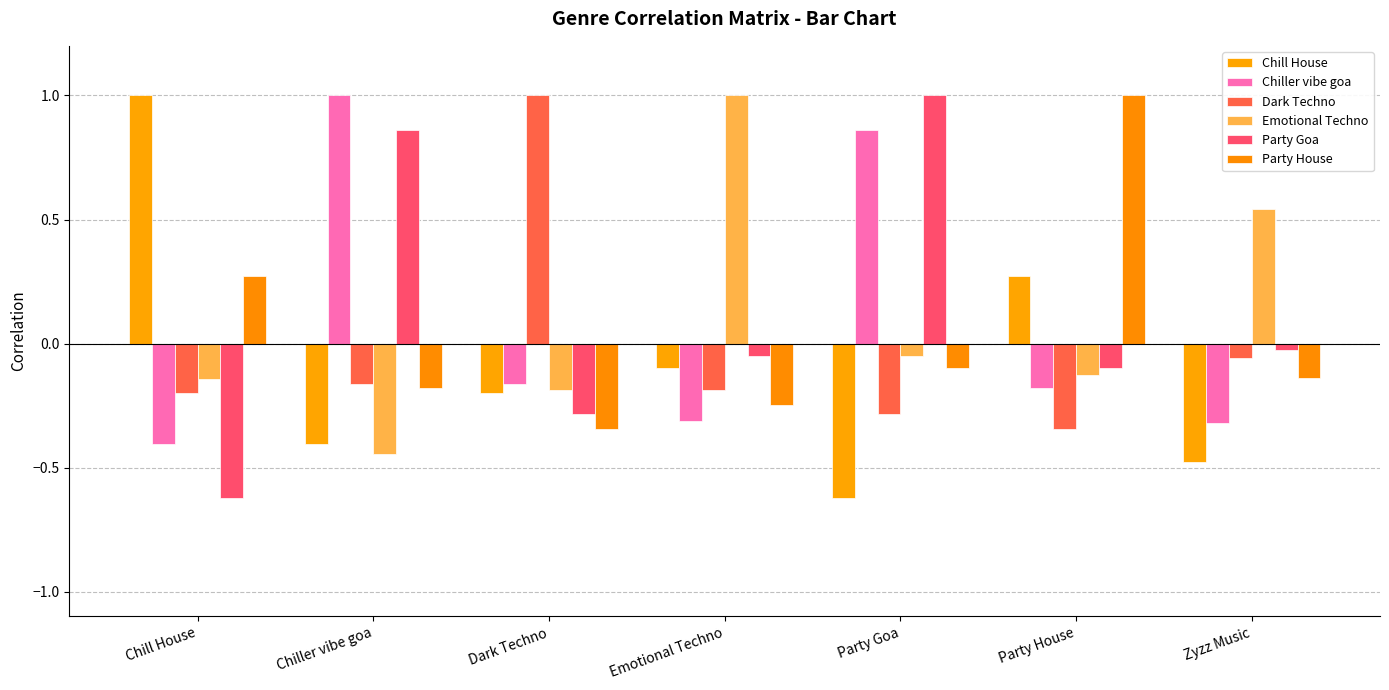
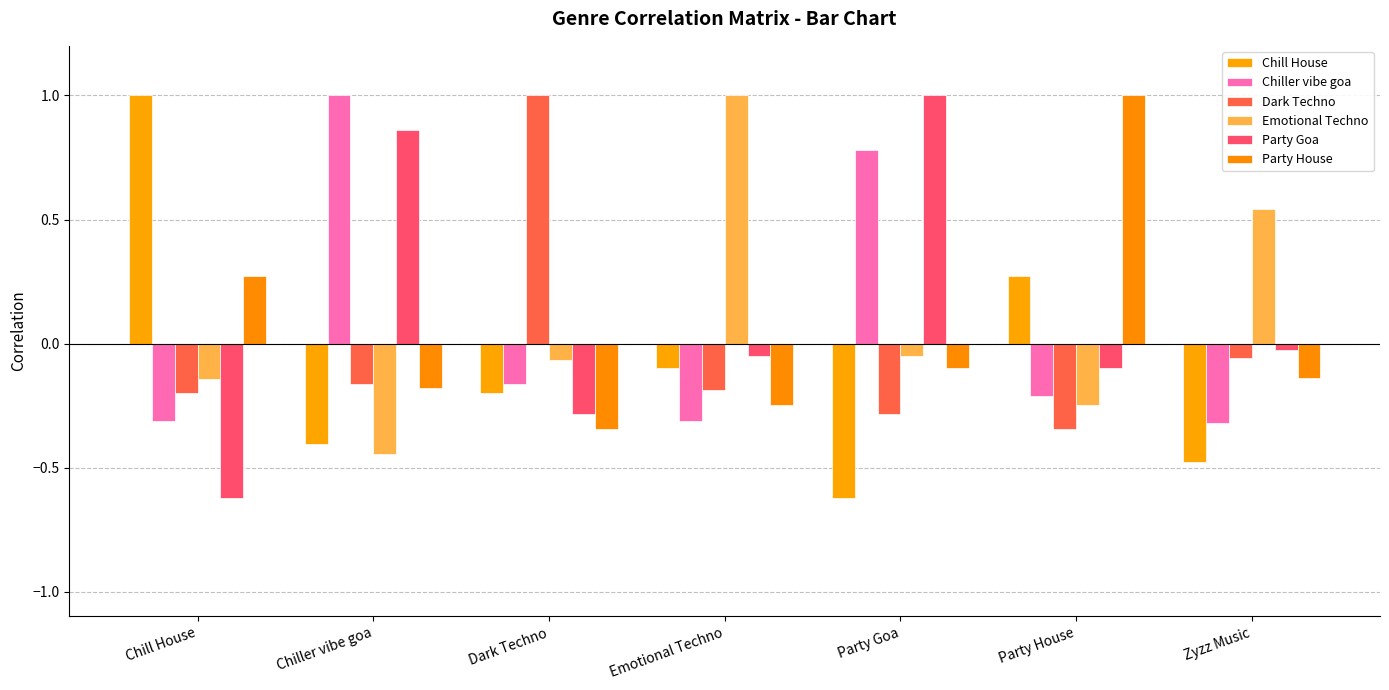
  {
    "Chiller vibe goa": {
-     "Chill House": -0.40,
+     "Chill House": -0.31,
      "Chiller vibe goa": 1.00,
      "Dark Techno": -0.16,
      "Emotional Techno": -0.31,
-     "Party Goa": 0.86,
-     "Party House": -0.18,
+     "Party Goa": 0.78,
+     "Party House": -0.21,
      "Zyzz Music": -0.32
    },
    "Emotional Techno": {
      "Chill House": -0.14,
      "Chiller vibe goa": -0.45,
-     "Dark Techno": -0.19,
+     "Dark Techno": -0.06,
      "Emotional Techno": 1.00,
      "Party Goa": -0.05,
-     "Party House": -0.13,
+     "Party House": -0.25,
      "Zyzz Music": 0.54
    }
  }
